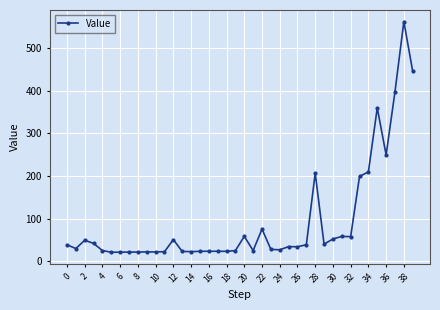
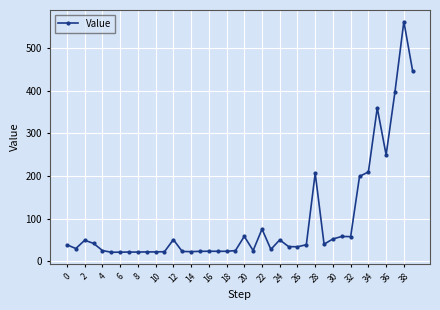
  {
    "0": 40,
    "2": 50,
    "4": 30,
    "6": 20,
    "8": 20,
    "10": 20,
    "12": 50,
    "14": 20,
    "16": 20,
    "18": 20,
    "20": 60,
    "22": 80,
-   "24": 30,
+   "24": 50,
    "26": 30,
    "28": 210,
    "30": 50,
    "32": 60,
    "34": 210,
    "36": 250,
    "38": 560
  }
